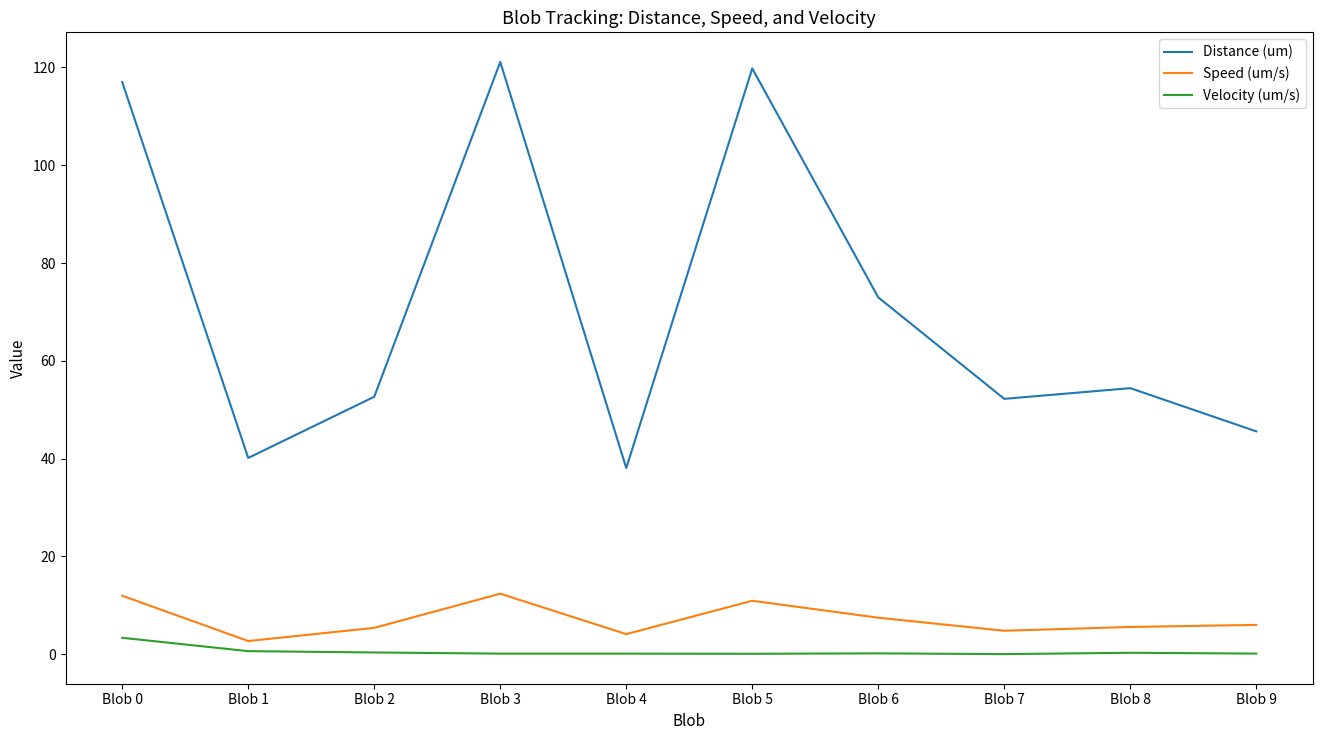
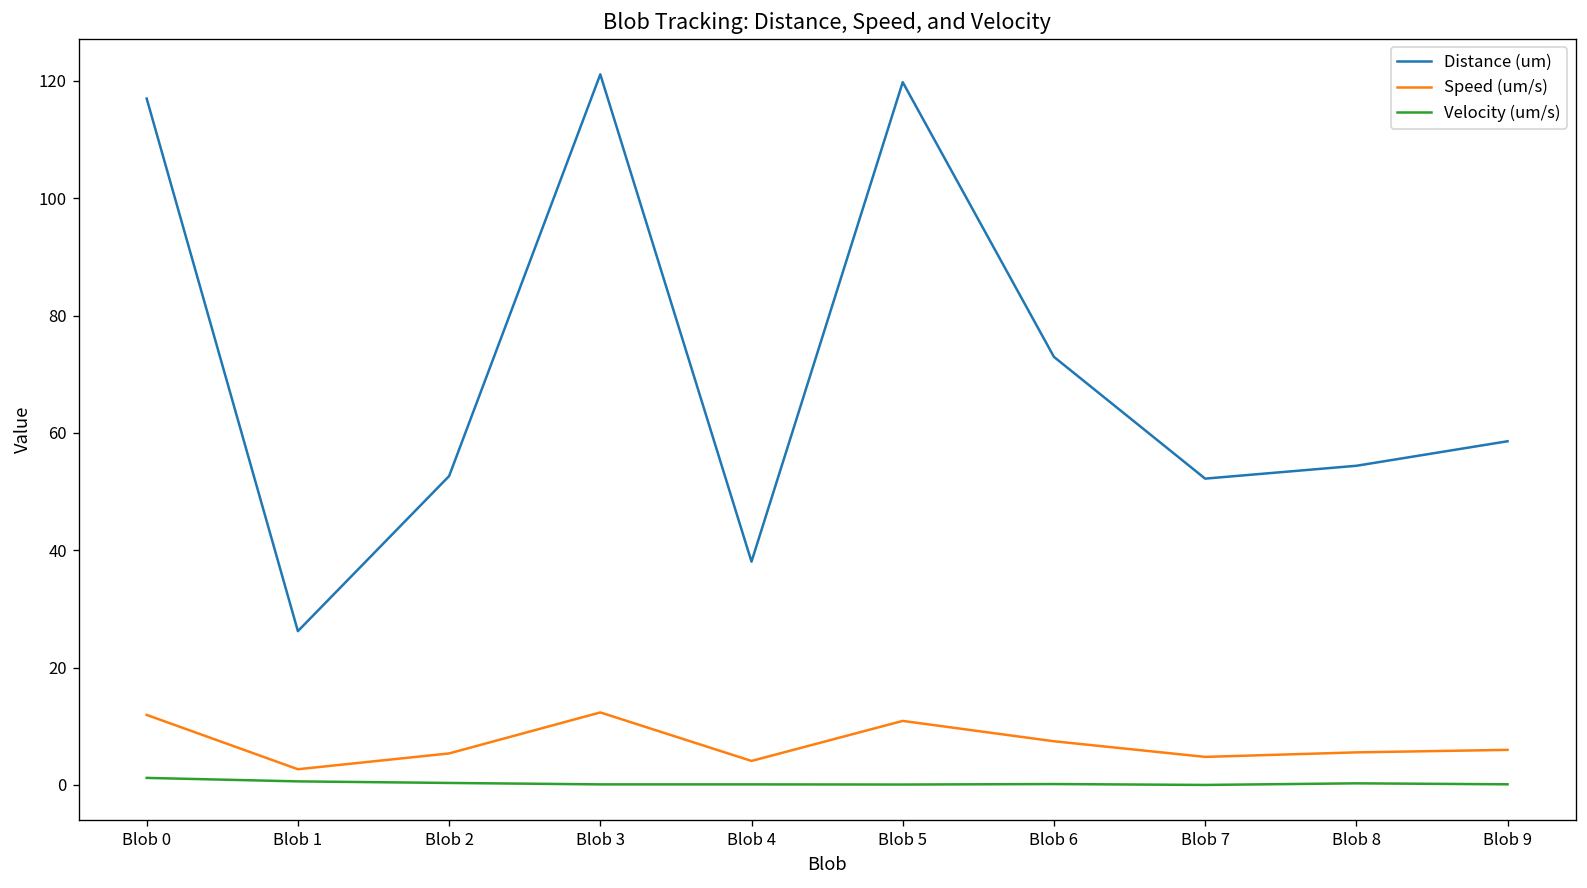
  {
    "Distance (um)": {
      "Blob 0": 117,
-     "Blob 1": 40,
+     "Blob 1": 26,
      "Blob 2": 53,
      "Blob 3": 121,
      "Blob 4": 38,
      "Blob 5": 120,
      "Blob 6": 73,
      "Blob 7": 52,
      "Blob 8": 54,
-     "Blob 9": 46
+     "Blob 9": 59
    },
    "Speed (um/s)": {
      "Blob 0": 12,
      "Blob 1": 3,
      "Blob 2": 5,
      "Blob 3": 12,
      "Blob 4": 4,
      "Blob 5": 11,
      "Blob 6": 7,
      "Blob 7": 5,
      "Blob 8": 6,
      "Blob 9": 6
    },
    "Velocity (um/s)": {
-     "Blob 0": 3,
+     "Blob 0": 1,
      "Blob 1": 1,
      "Blob 2": 0,
      "Blob 3": 0,
      "Blob 4": 0,
      "Blob 5": 0,
      "Blob 6": 0,
      "Blob 7": 0,
      "Blob 8": 0,
      "Blob 9": 0
    }
  }
